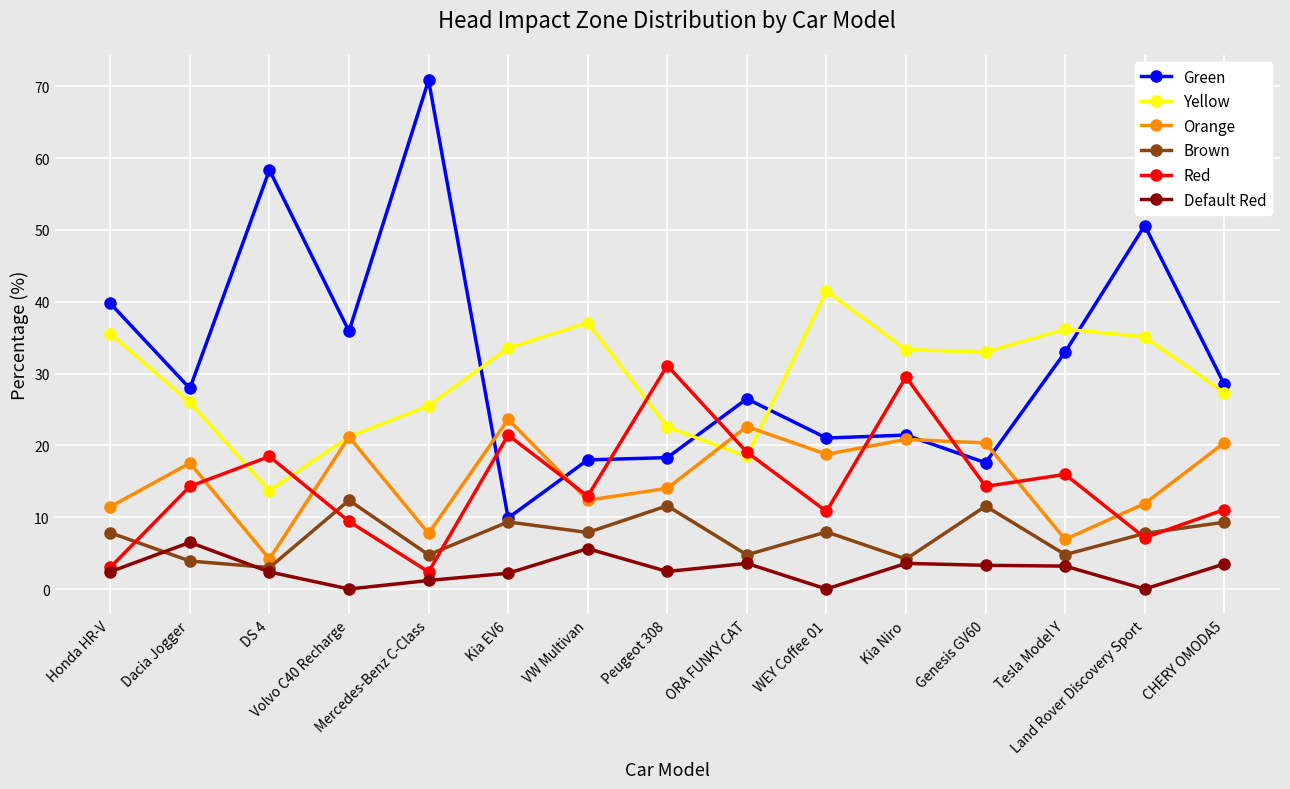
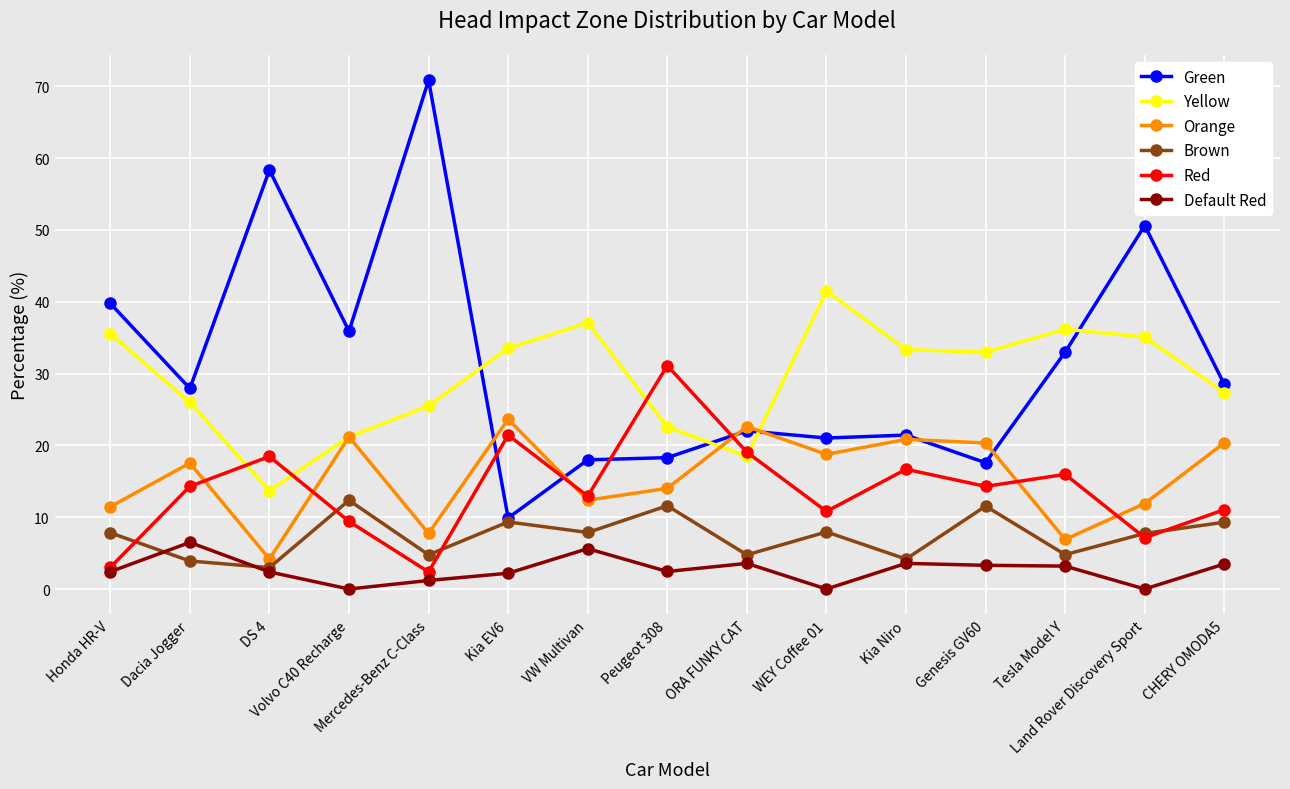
  {
    "Green": {
      "Honda HR-V": 40,
      "Dacia Jogger": 28,
      "DS 4": 58,
      "Volvo C40 Recharge": 36,
      "Mercedes-Benz C-Class": 71,
      "Kia EV6": 10,
      "VW Multivan": 18,
      "Peugeot 308": 18,
-     "ORA FUNKY CAT": 26,
+     "ORA FUNKY CAT": 22,
      "WEY Coffee 01": 21,
      "Kia Niro": 21,
      "Genesis GV60": 18,
      "Tesla Model Y": 33,
      "Land Rover Discovery Sport": 51,
      "CHERY OMODA5": 28
    },
    "Yellow": {
      "Honda HR-V": 36,
      "Dacia Jogger": 26,
      "DS 4": 14,
      "Mercedes-Benz C-Class": 26,
      "Kia EV6": 34,
      "VW Multivan": 37,
      "Peugeot 308": 23,
      "ORA FUNKY CAT": 18,
      "WEY Coffee 01": 41,
      "Kia Niro": 33,
      "Genesis GV60": 33,
      "Tesla Model Y": 36,
      "Land Rover Discovery Sport": 35,
      "CHERY OMODA5": 27
    },
    "Orange": {
      "Honda HR-V": 11,
      "Dacia Jogger": 18,
      "DS 4": 4,
      "Mercedes-Benz C-Class": 8,
      "Kia EV6": 24,
      "VW Multivan": 12,
      "Peugeot 308": 14,
      "ORA FUNKY CAT": 23,
      "WEY Coffee 01": 19,
      "Kia Niro": 21,
      "Genesis GV60": 20,
      "Tesla Model Y": 7,
      "Land Rover Discovery Sport": 12,
      "CHERY OMODA5": 20
    },
    "Brown": {
      "Honda HR-V": 8,
      "Dacia Jogger": 4,
      "DS 4": 3,
      "Volvo C40 Recharge": 12,
      "Mercedes-Benz C-Class": 5,
      "Kia EV6": 9,
      "VW Multivan": 8,
      "Peugeot 308": 12,
      "ORA FUNKY CAT": 5,
      "WEY Coffee 01": 8,
      "Kia Niro": 4,
      "Genesis GV60": 12,
      "Tesla Model Y": 5,
      "Land Rover Discovery Sport": 8,
      "CHERY OMODA5": 9
    },
    "Red": {
      "Honda HR-V": 3,
      "Dacia Jogger": 14,
      "DS 4": 18,
      "Volvo C40 Recharge": 9,
      "Mercedes-Benz C-Class": 2,
      "Kia EV6": 21,
      "VW Multivan": 13,
      "Peugeot 308": 31,
      "ORA FUNKY CAT": 19,
      "WEY Coffee 01": 11,
-     "Kia Niro": 30,
+     "Kia Niro": 17,
      "Genesis GV60": 14,
      "Tesla Model Y": 16,
      "Land Rover Discovery Sport": 7,
      "CHERY OMODA5": 11
    },
    "Default Red": {
      "Honda HR-V": 2,
      "Dacia Jogger": 6,
      "DS 4": 2,
      "Volvo C40 Recharge": 0,
      "Mercedes-Benz C-Class": 1,
      "Kia EV6": 2,
      "VW Multivan": 6,
      "Peugeot 308": 2,
      "ORA FUNKY CAT": 4,
      "WEY Coffee 01": 0,
      "Kia Niro": 4,
      "Genesis GV60": 3,
      "Tesla Model Y": 3,
      "Land Rover Discovery Sport": 0,
      "CHERY OMODA5": 3
    }
  }
